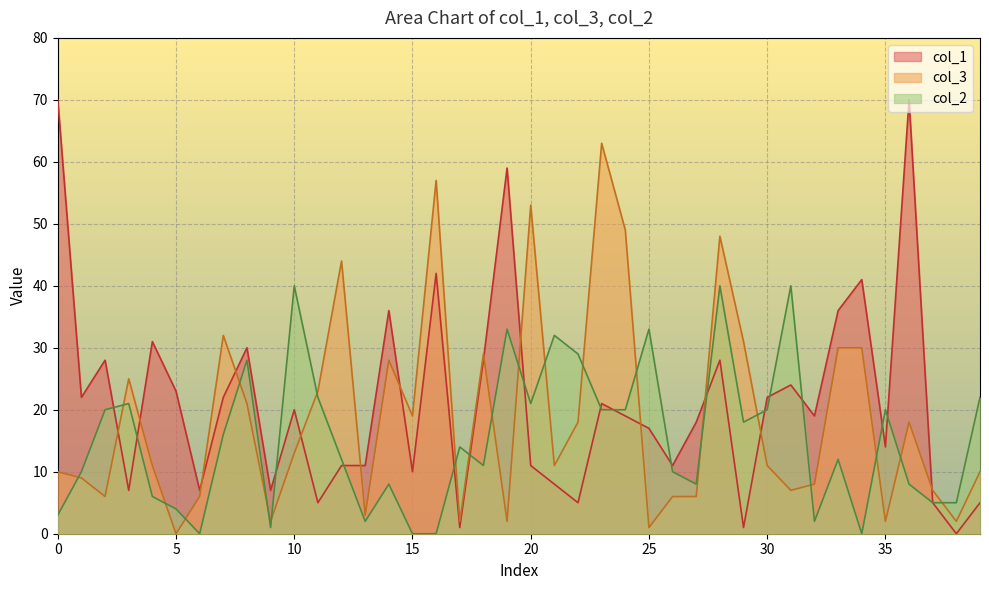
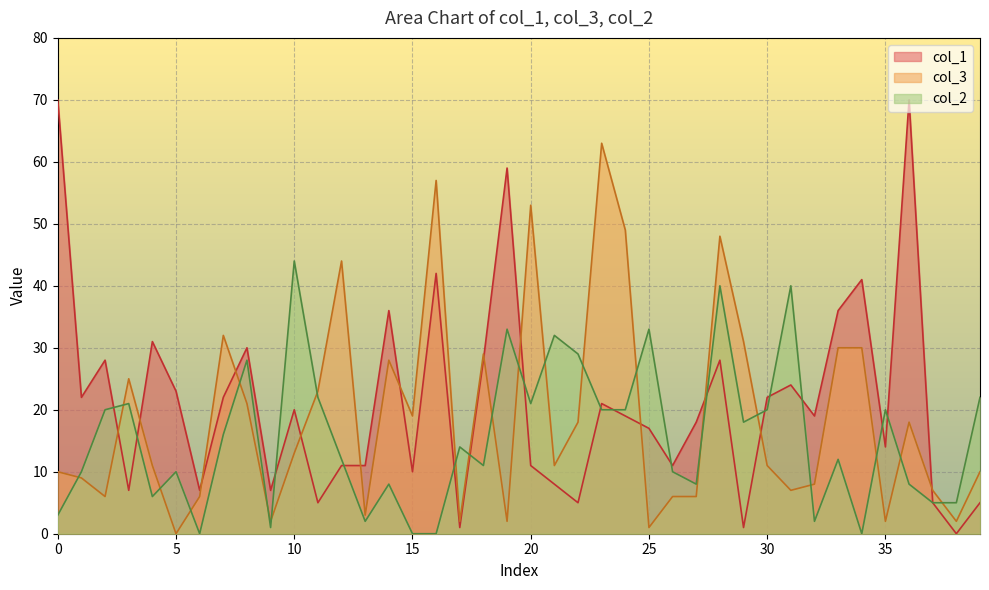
  {
    "col_2": {
      "0": 3,
-     "5": 4,
-     "10": 40,
+     "5": 10,
+     "10": 44,
      "15": 0,
      "20": 21,
      "25": 33,
      "30": 20,
      "35": 20
    }
  }
